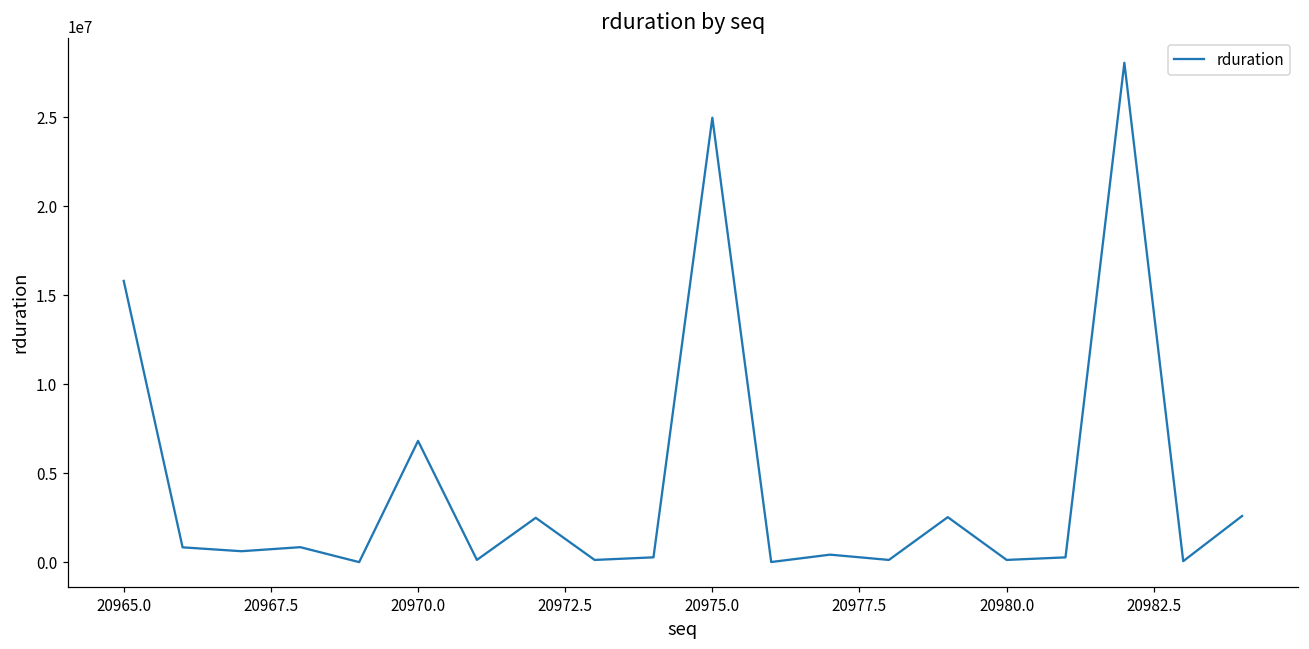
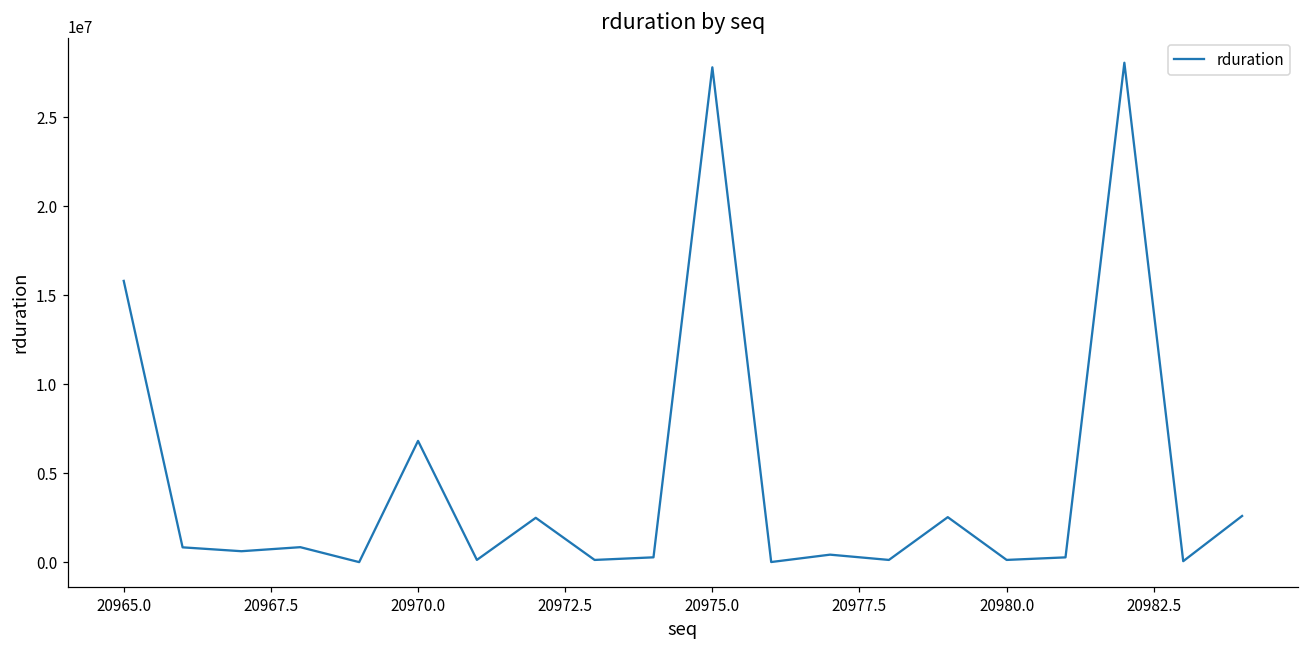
  {
    "20965.0": 15800000,
    "20970.0": 6800000,
-   "20975.0": 25000000,
+   "20975.0": 27800000,
    "20980.0": 100000
  }
